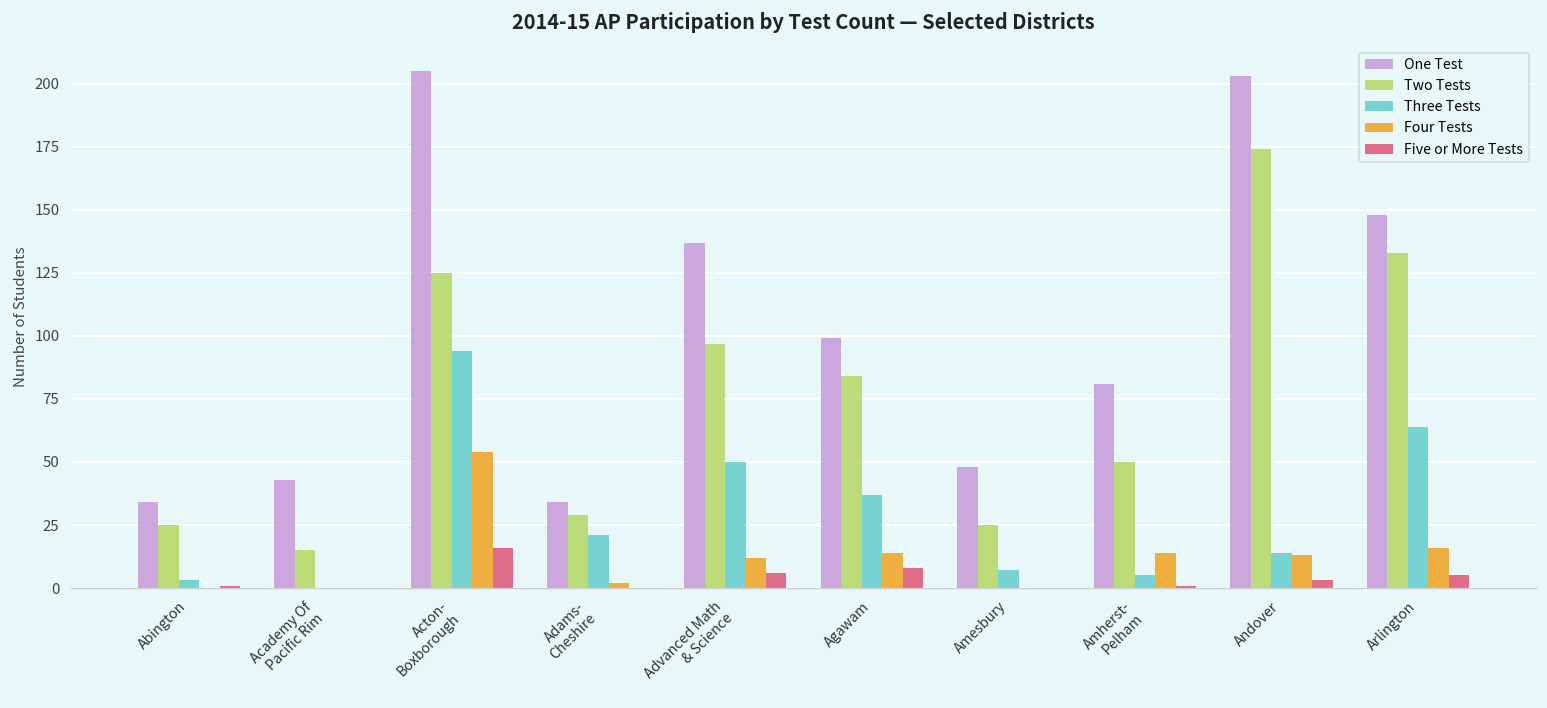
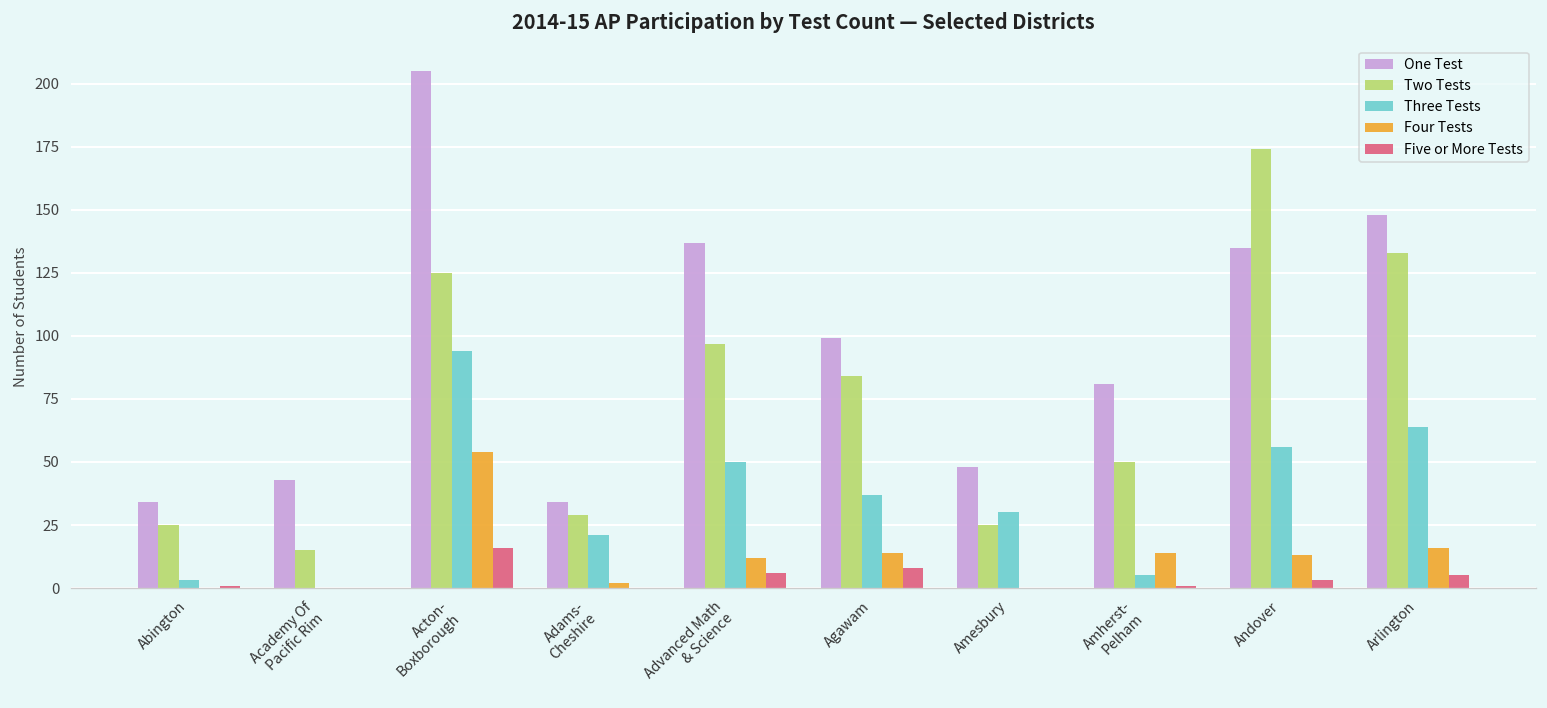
  {
    "One Test": {
      "Abington": 34,
      "Academy Of Pacific Rim": 43,
      "Acton- Boxborough": 205,
      "Adams- Cheshire": 34,
      "Advanced Math & Science": 137,
      "Agawam": 99,
      "Amesbury": 48,
      "Amherst- Pelham": 81,
-     "Andover": 203,
+     "Andover": 135,
      "Arlington": 148
    },
    "Two Tests": {
      "Abington": 25,
      "Academy Of Pacific Rim": 15,
      "Acton- Boxborough": 125,
      "Adams- Cheshire": 29,
      "Advanced Math & Science": 97,
      "Agawam": 84,
      "Amesbury": 25,
      "Amherst- Pelham": 50,
      "Andover": 174,
      "Arlington": 133
    },
    "Three Tests": {
      "Abington": 3,
      "Academy Of Pacific Rim": 0,
      "Acton- Boxborough": 94,
      "Adams- Cheshire": 21,
      "Advanced Math & Science": 50,
      "Agawam": 37,
-     "Amesbury": 7,
+     "Amesbury": 30,
      "Amherst- Pelham": 5,
-     "Andover": 14,
+     "Andover": 56,
      "Arlington": 64
    },
    "Four Tests": {
      "Abington": 0,
      "Academy Of Pacific Rim": 0,
      "Acton- Boxborough": 54,
      "Adams- Cheshire": 2,
      "Advanced Math & Science": 12,
      "Agawam": 14,
      "Amesbury": 0,
      "Amherst- Pelham": 14,
      "Andover": 13,
      "Arlington": 16
    },
    "Five or More Tests": {
      "Academy Of Pacific Rim": 0,
      "Acton- Boxborough": 16,
      "Adams- Cheshire": 0,
      "Advanced Math & Science": 6,
      "Agawam": 8,
      "Amesbury": 0,
      "Andover": 3,
      "Arlington": 5
    }
  }
